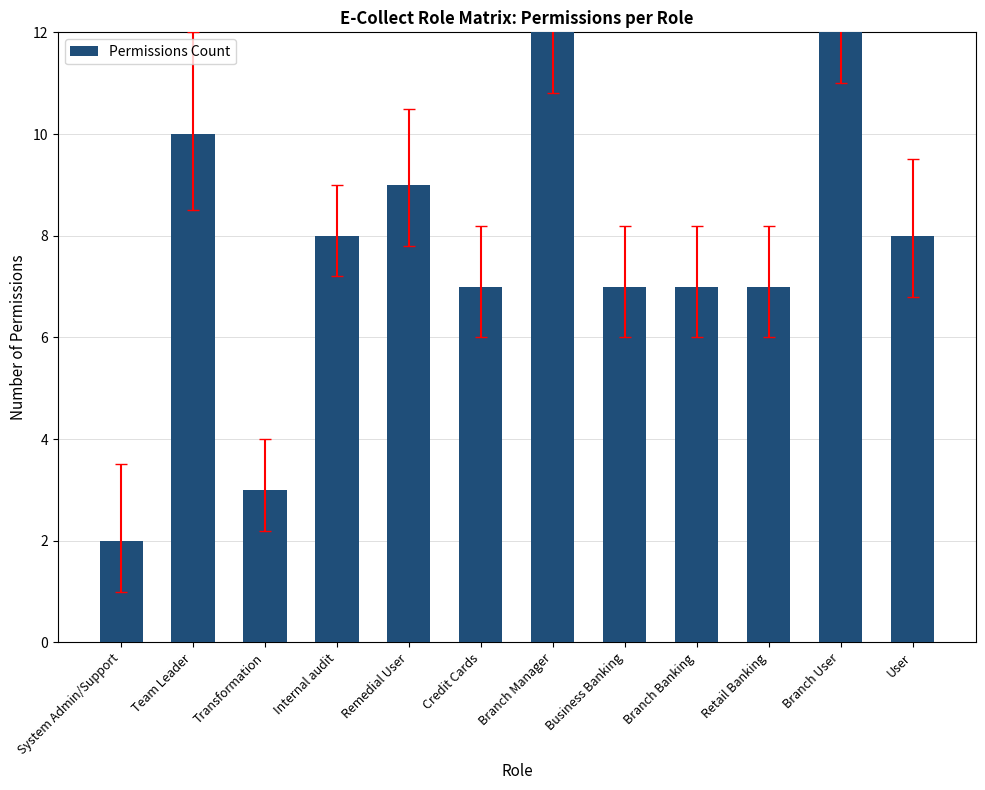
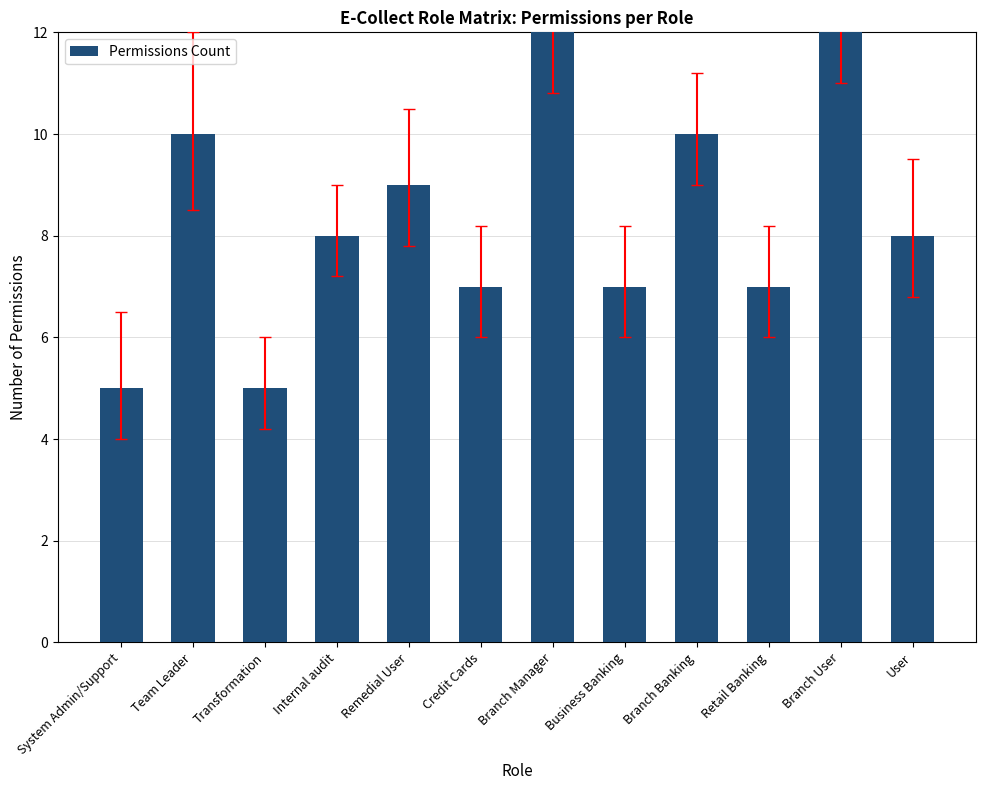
  {
    "Permissions Count": {
-     "System Admin/Support": 2,
+     "System Admin/Support": 5,
      "Team Leader": 10,
-     "Transformation": 3,
+     "Transformation": 5,
      "Internal audit": 8,
      "Remedial User": 9,
      "Credit Cards": 7,
      "Branch Manager": 12,
      "Business Banking": 7,
-     "Branch Banking": 7,
+     "Branch Banking": 10,
      "Retail Banking": 7,
      "Branch User": 12,
      "User": 8
    }
  }
